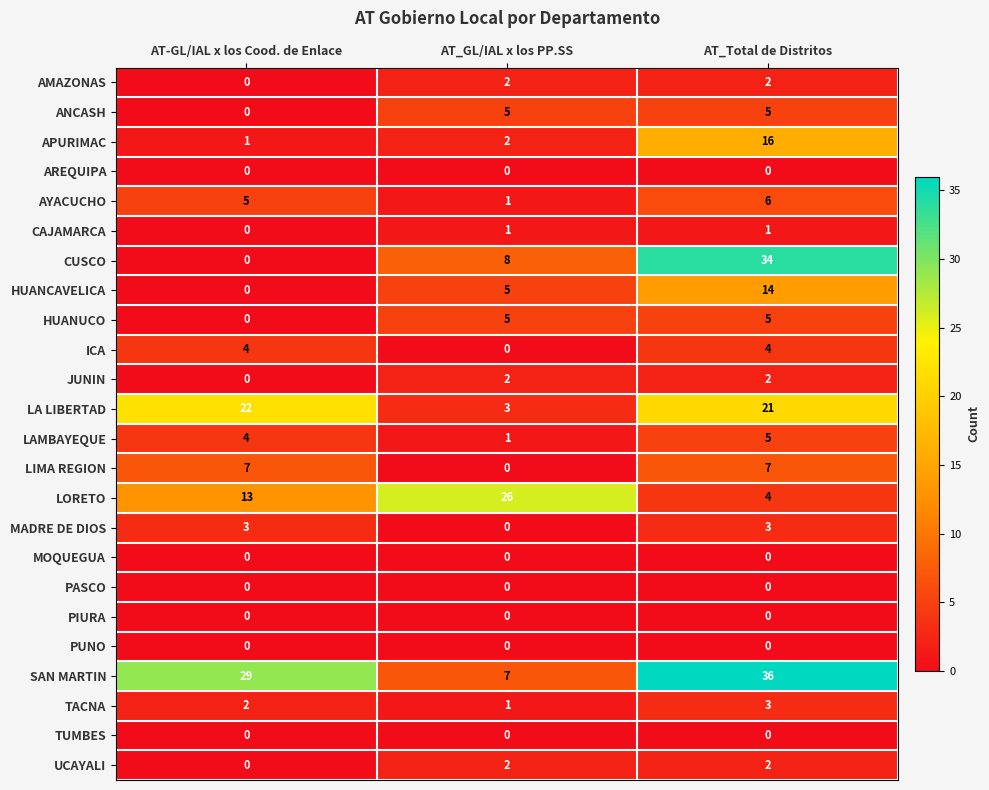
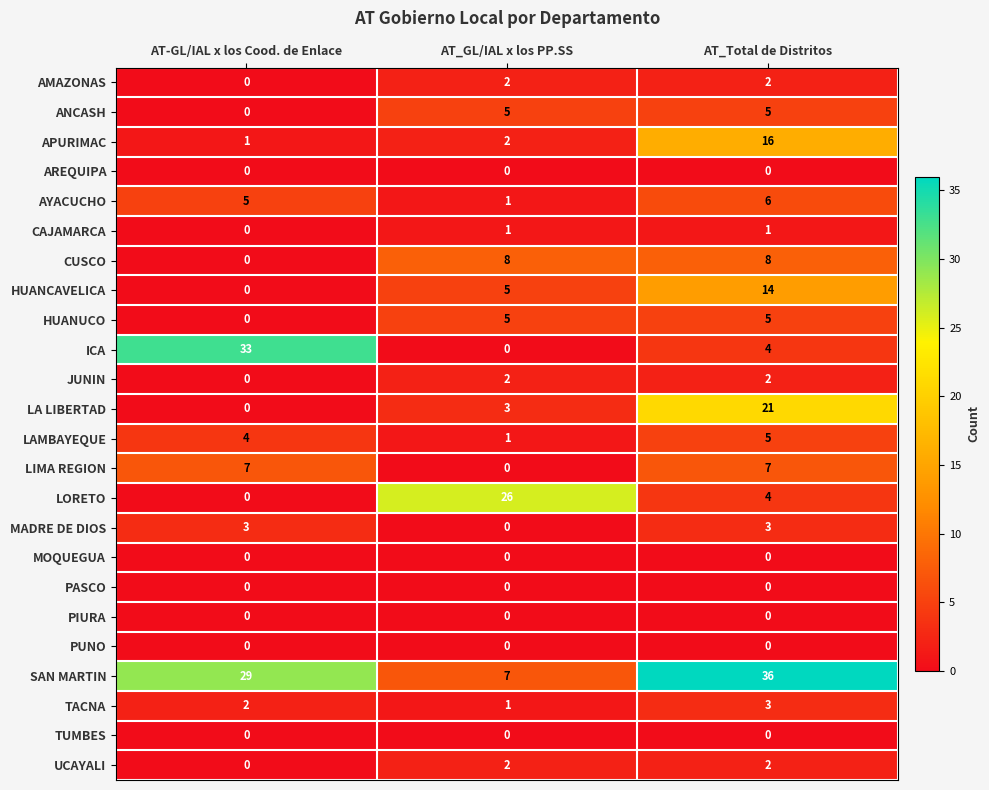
  {
    "AMAZONAS": {
      "AT-GL/IAL x los Cood. de Enlace": 0,
      "AT_GL/IAL x los PP.SS": 2,
      "AT_Total de Distritos": 2
    },
    "ANCASH": {
      "AT-GL/IAL x los Cood. de Enlace": 0,
      "AT_GL/IAL x los PP.SS": 5,
      "AT_Total de Distritos": 5
    },
    "APURIMAC": {
      "AT-GL/IAL x los Cood. de Enlace": 1,
      "AT_GL/IAL x los PP.SS": 2,
      "AT_Total de Distritos": 16
    },
    "AREQUIPA": {
      "AT-GL/IAL x los Cood. de Enlace": 0,
      "AT_GL/IAL x los PP.SS": 0,
      "AT_Total de Distritos": 0
    },
    "AYACUCHO": {
      "AT-GL/IAL x los Cood. de Enlace": 5,
      "AT_GL/IAL x los PP.SS": 1,
      "AT_Total de Distritos": 6
    },
    "CAJAMARCA": {
      "AT-GL/IAL x los Cood. de Enlace": 0,
      "AT_GL/IAL x los PP.SS": 1,
      "AT_Total de Distritos": 1
    },
    "CUSCO": {
      "AT-GL/IAL x los Cood. de Enlace": 0,
      "AT_GL/IAL x los PP.SS": 8,
-     "AT_Total de Distritos": 34
+     "AT_Total de Distritos": 8
    },
    "HUANCAVELICA": {
      "AT-GL/IAL x los Cood. de Enlace": 0,
      "AT_GL/IAL x los PP.SS": 5,
      "AT_Total de Distritos": 14
    },
    "HUANUCO": {
      "AT-GL/IAL x los Cood. de Enlace": 0,
      "AT_GL/IAL x los PP.SS": 5,
      "AT_Total de Distritos": 5
    },
    "ICA": {
-     "AT-GL/IAL x los Cood. de Enlace": 4,
+     "AT-GL/IAL x los Cood. de Enlace": 33,
      "AT_GL/IAL x los PP.SS": 0,
      "AT_Total de Distritos": 4
    },
    "JUNIN": {
      "AT-GL/IAL x los Cood. de Enlace": 0,
      "AT_GL/IAL x los PP.SS": 2,
      "AT_Total de Distritos": 2
    },
    "LA LIBERTAD": {
-     "AT-GL/IAL x los Cood. de Enlace": 22,
+     "AT-GL/IAL x los Cood. de Enlace": 0,
      "AT_GL/IAL x los PP.SS": 3,
      "AT_Total de Distritos": 21
    },
    "LAMBAYEQUE": {
      "AT-GL/IAL x los Cood. de Enlace": 4,
      "AT_GL/IAL x los PP.SS": 1,
      "AT_Total de Distritos": 5
    },
    "LIMA REGION": {
      "AT-GL/IAL x los Cood. de Enlace": 7,
      "AT_GL/IAL x los PP.SS": 0,
      "AT_Total de Distritos": 7
    },
    "LORETO": {
-     "AT-GL/IAL x los Cood. de Enlace": 13,
+     "AT-GL/IAL x los Cood. de Enlace": 0,
      "AT_GL/IAL x los PP.SS": 26,
      "AT_Total de Distritos": 4
    },
    "MADRE DE DIOS": {
      "AT-GL/IAL x los Cood. de Enlace": 3,
      "AT_GL/IAL x los PP.SS": 0,
      "AT_Total de Distritos": 3
    },
    "MOQUEGUA": {
      "AT-GL/IAL x los Cood. de Enlace": 0,
      "AT_GL/IAL x los PP.SS": 0,
      "AT_Total de Distritos": 0
    },
    "PASCO": {
      "AT-GL/IAL x los Cood. de Enlace": 0,
      "AT_GL/IAL x los PP.SS": 0,
      "AT_Total de Distritos": 0
    },
    "PIURA": {
      "AT-GL/IAL x los Cood. de Enlace": 0,
      "AT_GL/IAL x los PP.SS": 0,
      "AT_Total de Distritos": 0
    },
    "PUNO": {
      "AT-GL/IAL x los Cood. de Enlace": 0,
      "AT_GL/IAL x los PP.SS": 0,
      "AT_Total de Distritos": 0
    },
    "SAN MARTIN": {
      "AT-GL/IAL x los Cood. de Enlace": 29,
      "AT_GL/IAL x los PP.SS": 7,
      "AT_Total de Distritos": 36
    },
    "TACNA": {
      "AT-GL/IAL x los Cood. de Enlace": 2,
      "AT_GL/IAL x los PP.SS": 1,
      "AT_Total de Distritos": 3
    },
    "TUMBES": {
      "AT-GL/IAL x los Cood. de Enlace": 0,
      "AT_GL/IAL x los PP.SS": 0,
      "AT_Total de Distritos": 0
    },
    "UCAYALI": {
      "AT-GL/IAL x los Cood. de Enlace": 0,
      "AT_GL/IAL x los PP.SS": 2,
      "AT_Total de Distritos": 2
    }
  }
